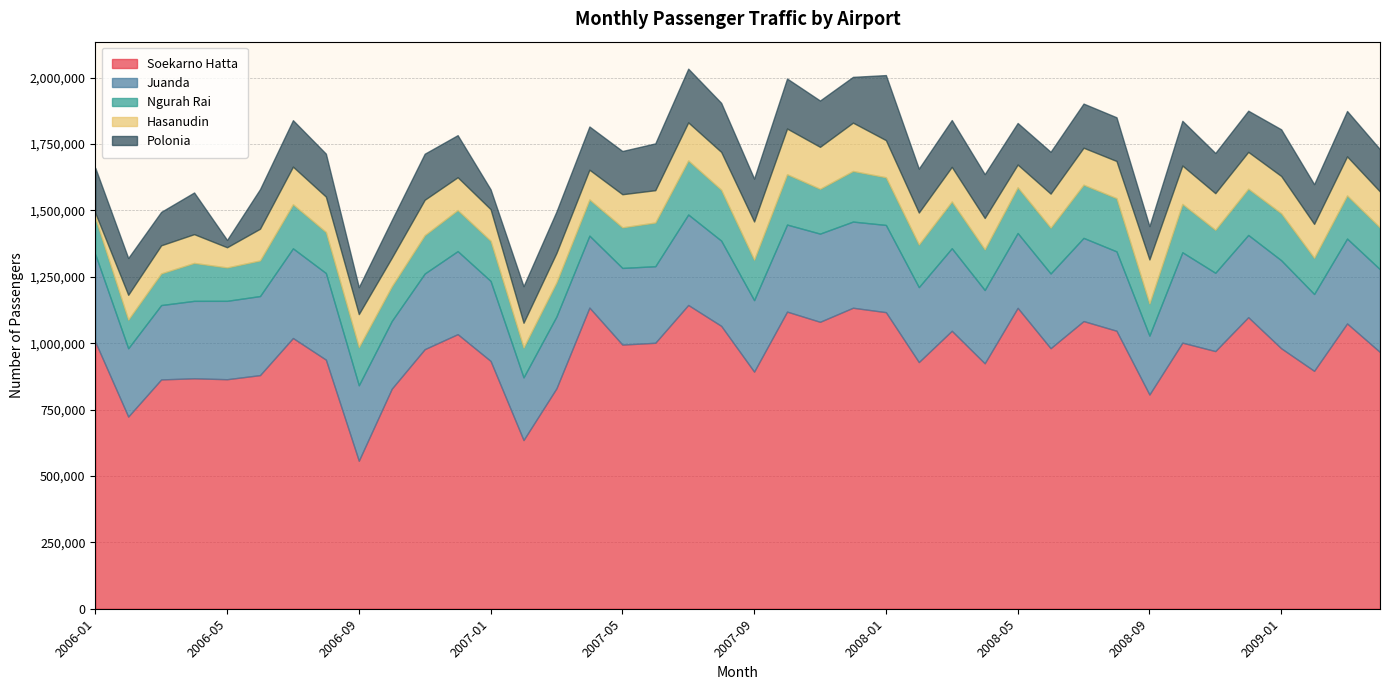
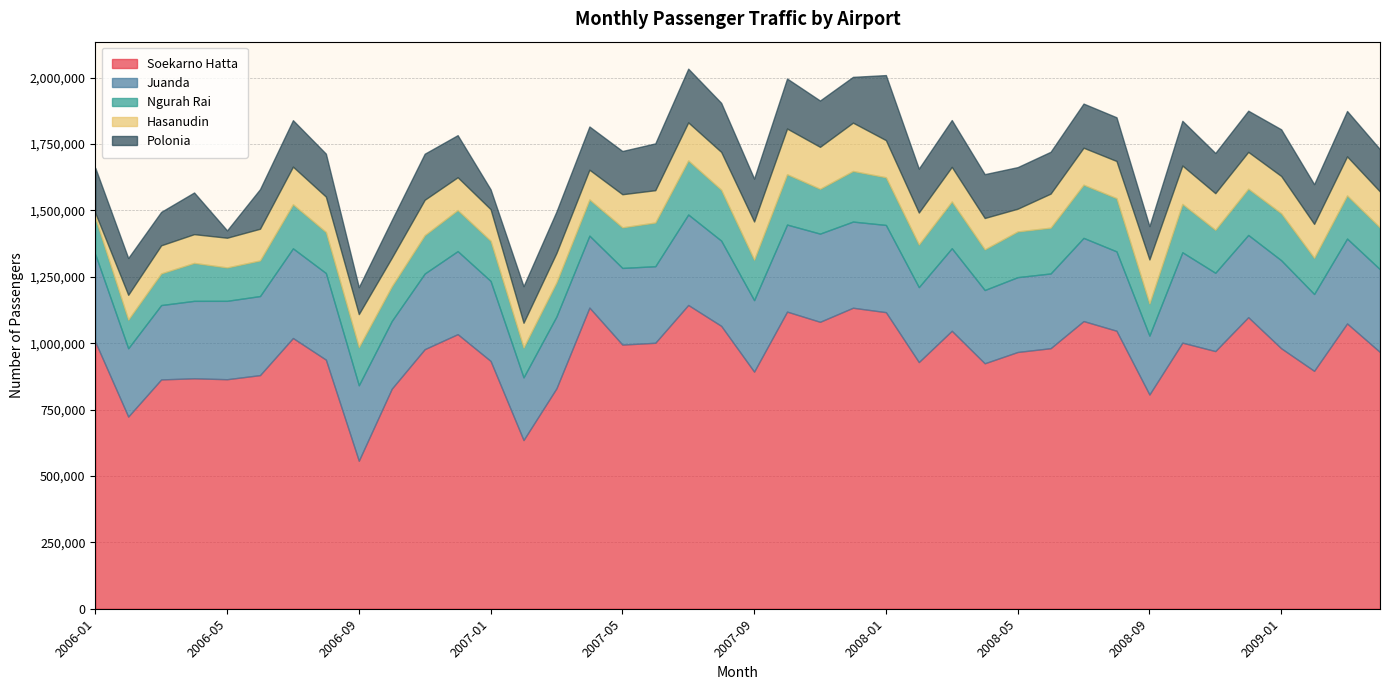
  {
    "Soekarno Hatta": {
      "2006-01": "1,010,000",
      "2006-05": "860,000",
      "2006-09": "560,000",
      "2007-01": "930,000",
      "2007-05": "990,000",
      "2007-09": "890,000",
      "2008-01": "1,120,000",
-     "2008-05": "1,130,000",
+     "2008-05": "970,000",
      "2008-09": "810,000",
      "2009-01": "980,000"
    },
    "Hasanudin": {
      "2006-01": "20,000",
-     "2006-05": "80,000",
+     "2006-05": "110,000",
      "2006-09": "120,000",
      "2007-01": "120,000",
      "2007-05": "120,000",
      "2007-09": "140,000",
      "2008-01": "140,000",
      "2008-05": "90,000",
      "2008-09": "170,000",
      "2009-01": "140,000"
    },
    "Polonia": {
      "2006-01": "170,000",
      "2006-05": "30,000",
      "2006-09": "100,000",
      "2007-01": "70,000",
      "2007-05": "160,000",
      "2007-09": "160,000",
      "2008-01": "240,000",
      "2008-05": "160,000",
      "2008-09": "130,000",
      "2009-01": "180,000"
    }
  }
